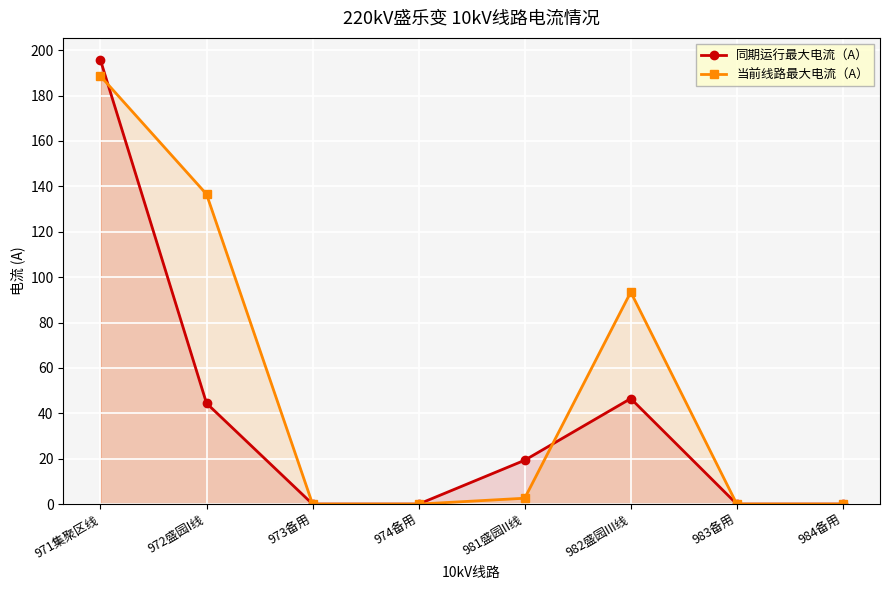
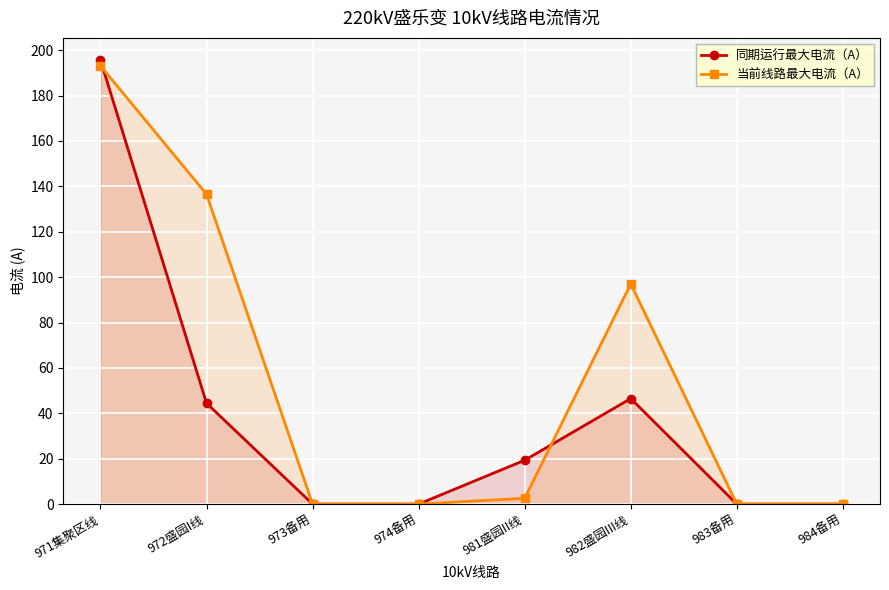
  {
    "同期运行最大电流（A）": {
      "971集聚区线": 196,
      "972盛园I线": 44,
      "981盛园II线": 19,
      "982盛园III线": 47
    },
    "当前线路最大电流（A）": {
-     "971集聚区线": 189,
+     "971集聚区线": 193,
      "972盛园I线": 137,
      "981盛园II线": 3,
-     "982盛园III线": 93
+     "982盛园III线": 97
    }
  }
